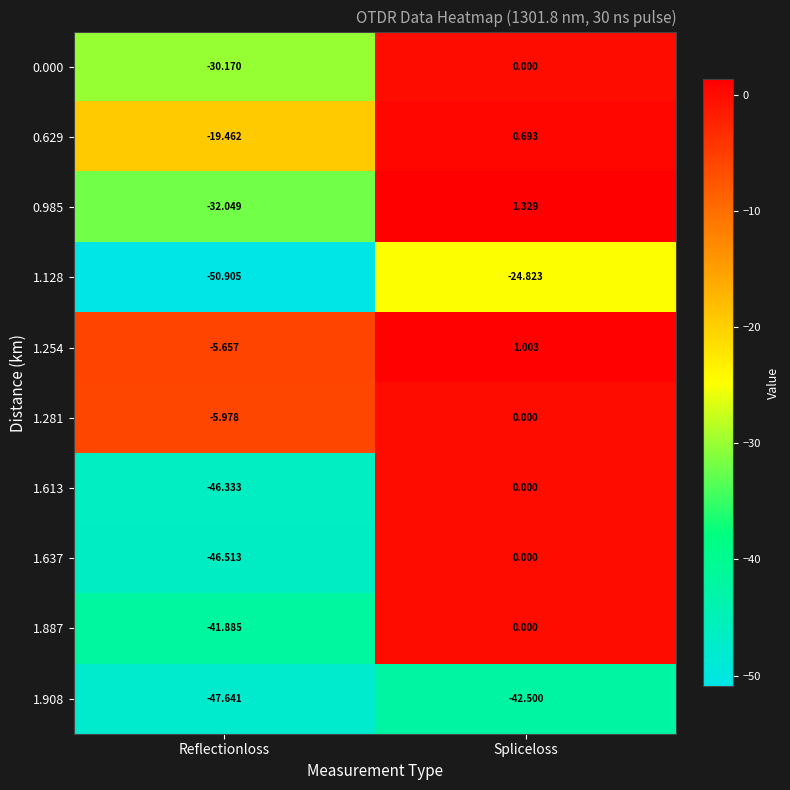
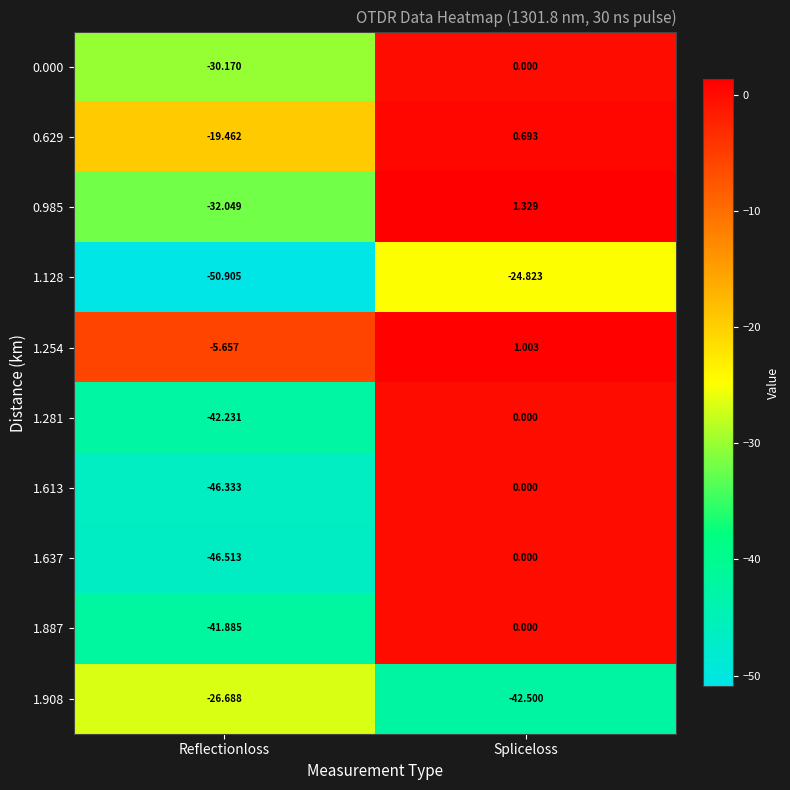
  {
    "0.000": {
      "Reflectionloss": -30.170,
      "Spliceloss": 0.000
    },
    "0.629": {
      "Reflectionloss": -19.462,
      "Spliceloss": 0.693
    },
    "0.985": {
      "Reflectionloss": -32.049,
      "Spliceloss": 1.329
    },
    "1.128": {
      "Reflectionloss": -50.905,
      "Spliceloss": -24.823
    },
    "1.254": {
      "Reflectionloss": -5.657,
      "Spliceloss": 1.003
    },
    "1.281": {
-     "Reflectionloss": -5.978,
+     "Reflectionloss": -42.231,
      "Spliceloss": 0.000
    },
    "1.613": {
      "Reflectionloss": -46.333,
      "Spliceloss": 0.000
    },
    "1.637": {
      "Reflectionloss": -46.513,
      "Spliceloss": 0.000
    },
    "1.887": {
      "Reflectionloss": -41.885,
      "Spliceloss": 0.000
    },
    "1.908": {
-     "Reflectionloss": -47.641,
+     "Reflectionloss": -26.688,
      "Spliceloss": -42.500
    }
  }
